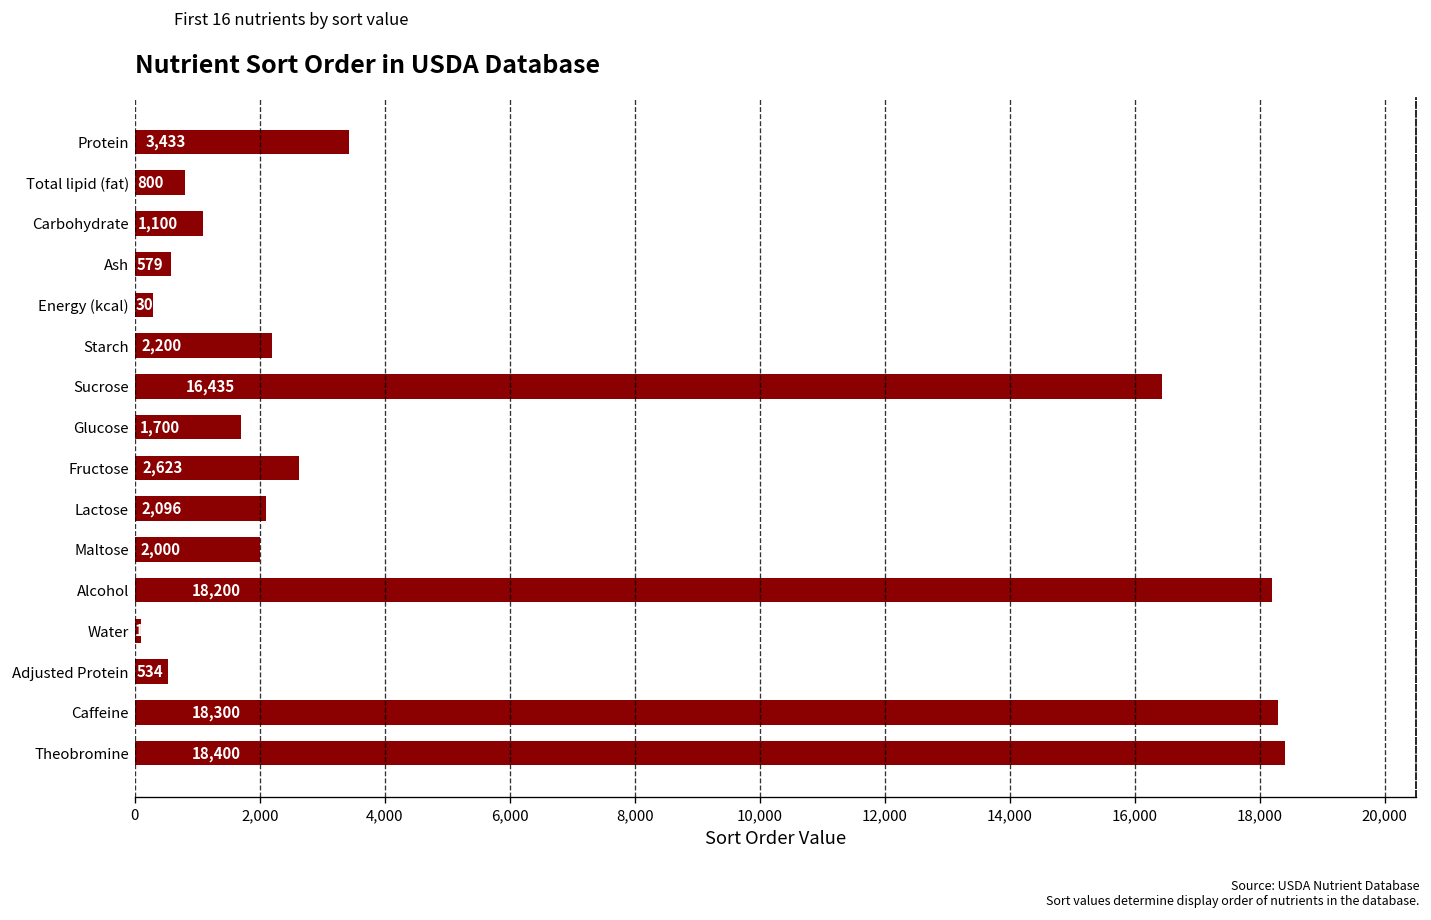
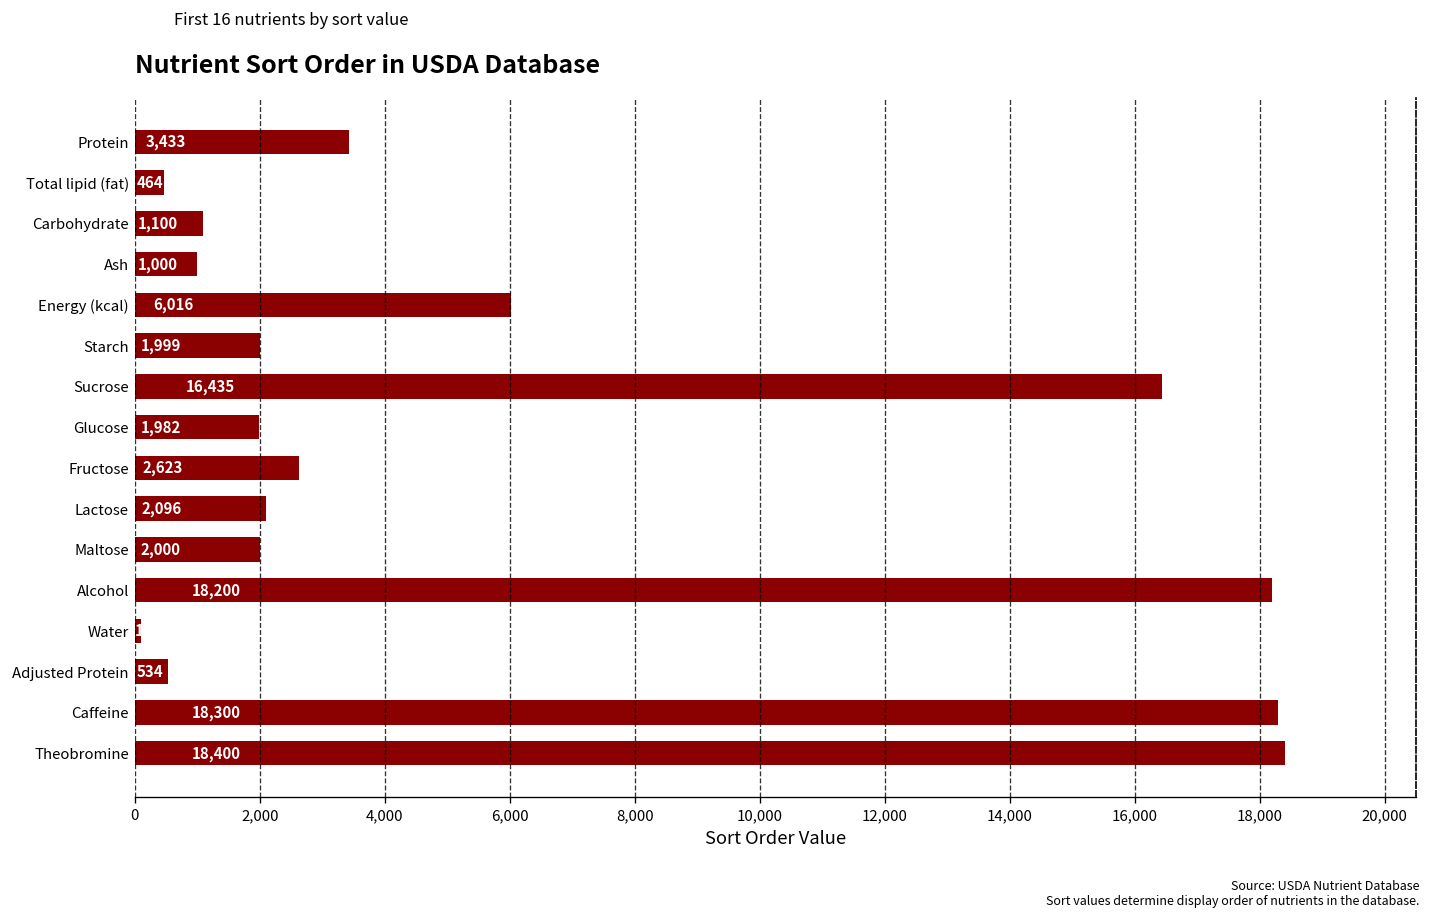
  {
    "Protein": "3,433",
-   "Total lipid (fat)": "800",
+   "Total lipid (fat)": "464",
    "Carbohydrate": "1,100",
-   "Ash": "579",
-   "Energy (kcal)": "300",
-   "Starch": "2,200",
+   "Ash": "1,000",
+   "Energy (kcal)": "6,016",
+   "Starch": "1,999",
    "Sucrose": "16,435",
-   "Glucose": "1,700",
+   "Glucose": "1,982",
    "Fructose": "2,623",
    "Lactose": "2,096",
    "Maltose": "2,000",
    "Alcohol": "18,200",
    "Adjusted Protein": "534",
    "Caffeine": "18,300",
    "Theobromine": "18,400"
  }
